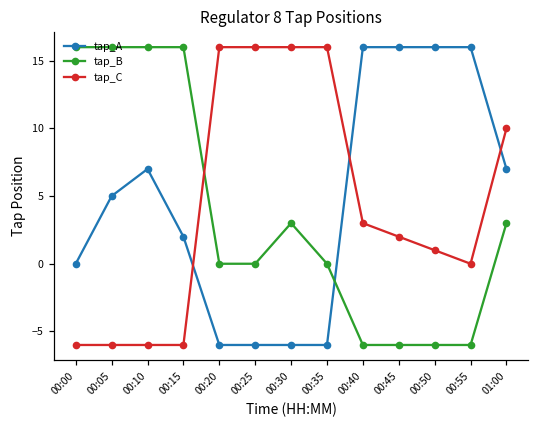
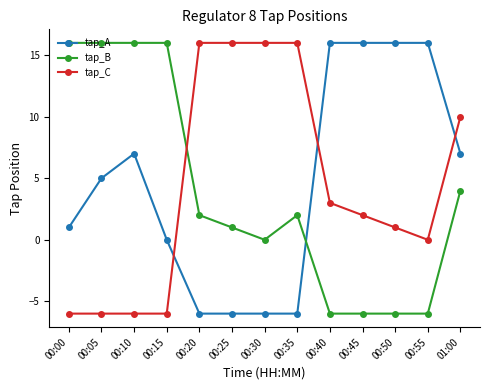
  {
    "tap_A": {
-     "00:00": 0,
+     "00:00": 1,
      "00:05": 5,
      "00:10": 7,
-     "00:15": 2,
+     "00:15": 0,
      "00:20": -6,
      "00:25": -6,
      "00:30": -6,
      "00:35": -6,
      "00:40": 16,
      "00:45": 16,
      "00:50": 16,
      "00:55": 16,
      "01:00": 7
    },
    "tap_B": {
      "00:00": 16,
      "00:05": 16,
      "00:10": 16,
      "00:15": 16,
-     "00:20": 0,
-     "00:25": 0,
-     "00:30": 3,
-     "00:35": 0,
+     "00:20": 2,
+     "00:25": 1,
+     "00:30": 0,
+     "00:35": 2,
      "00:40": -6,
      "00:45": -6,
      "00:50": -6,
      "00:55": -6,
-     "01:00": 3
+     "01:00": 4
    },
    "tap_C": {
      "00:00": -6,
      "00:05": -6,
      "00:10": -6,
      "00:15": -6,
      "00:20": 16,
      "00:25": 16,
      "00:30": 16,
      "00:35": 16,
      "00:40": 3,
      "00:45": 2,
      "00:50": 1,
      "00:55": 0,
      "01:00": 10
    }
  }
